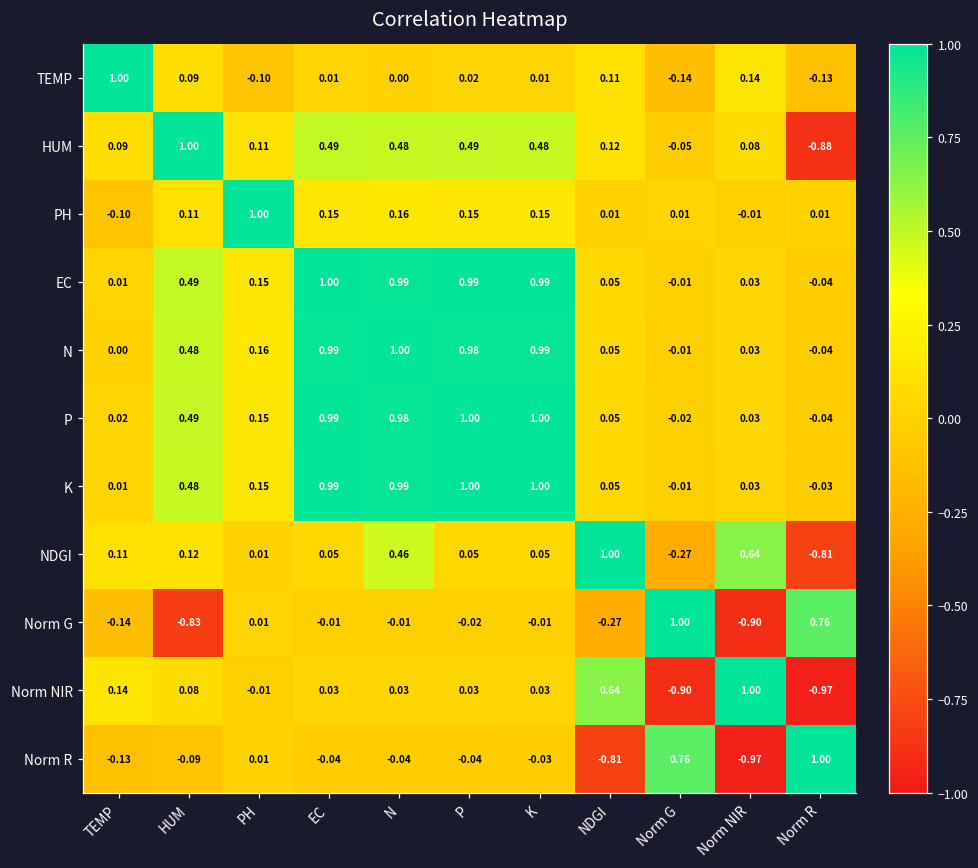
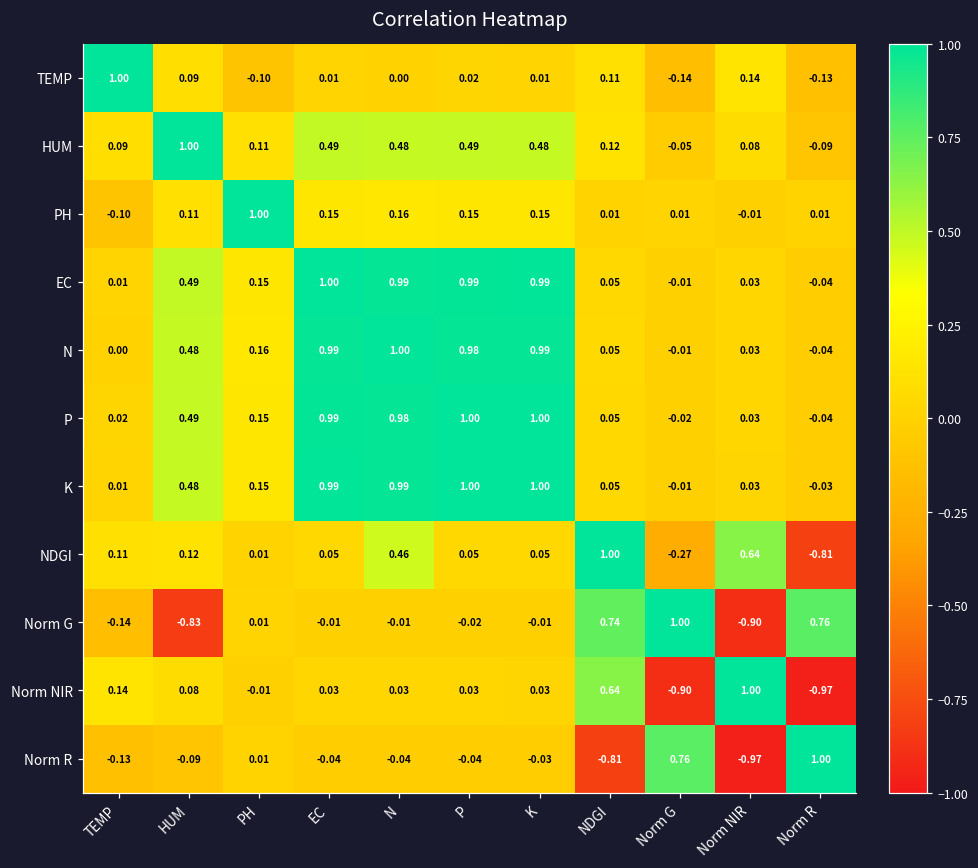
  {
    "TEMP": {
      "TEMP": 1.00,
      "HUM": 0.09,
      "PH": -0.10,
      "EC": 0.01,
      "N": 0.00,
      "P": 0.02,
      "K": 0.01,
      "NDGI": 0.11,
      "Norm G": -0.14,
      "Norm NIR": 0.14,
      "Norm R": -0.13
    },
    "HUM": {
      "TEMP": 0.09,
      "HUM": 1.00,
      "PH": 0.11,
      "EC": 0.49,
      "N": 0.48,
      "P": 0.49,
      "K": 0.48,
      "NDGI": 0.12,
      "Norm G": -0.05,
      "Norm NIR": 0.08,
-     "Norm R": -0.88
+     "Norm R": -0.09
    },
    "PH": {
      "TEMP": -0.10,
      "HUM": 0.11,
      "PH": 1.00,
      "EC": 0.15,
      "N": 0.16,
      "P": 0.15,
      "K": 0.15,
      "NDGI": 0.01,
      "Norm G": 0.01,
      "Norm NIR": -0.01,
      "Norm R": 0.01
    },
    "EC": {
      "TEMP": 0.01,
      "HUM": 0.49,
      "PH": 0.15,
      "EC": 1.00,
      "N": 0.99,
      "P": 0.99,
      "K": 0.99,
      "NDGI": 0.05,
      "Norm G": -0.01,
      "Norm NIR": 0.03,
      "Norm R": -0.04
    },
    "N": {
      "TEMP": 0.00,
      "HUM": 0.48,
      "PH": 0.16,
      "EC": 0.99,
      "N": 1.00,
      "P": 0.98,
      "K": 0.99,
      "NDGI": 0.05,
      "Norm G": -0.01,
      "Norm NIR": 0.03,
      "Norm R": -0.04
    },
    "P": {
      "TEMP": 0.02,
      "HUM": 0.49,
      "PH": 0.15,
      "EC": 0.99,
      "N": 0.98,
      "P": 1.00,
      "K": 1.00,
      "NDGI": 0.05,
      "Norm G": -0.02,
      "Norm NIR": 0.03,
      "Norm R": -0.04
    },
    "K": {
      "TEMP": 0.01,
      "HUM": 0.48,
      "PH": 0.15,
      "EC": 0.99,
      "N": 0.99,
      "P": 1.00,
      "K": 1.00,
      "NDGI": 0.05,
      "Norm G": -0.01,
      "Norm NIR": 0.03,
      "Norm R": -0.03
    },
    "NDGI": {
      "TEMP": 0.11,
      "HUM": 0.12,
      "PH": 0.01,
      "EC": 0.05,
      "N": 0.46,
      "P": 0.05,
      "K": 0.05,
      "NDGI": 1.00,
      "Norm G": -0.27,
      "Norm NIR": 0.64,
      "Norm R": -0.81
    },
    "Norm G": {
      "TEMP": -0.14,
      "HUM": -0.83,
      "PH": 0.01,
      "EC": -0.01,
      "N": -0.01,
      "P": -0.02,
      "K": -0.01,
-     "NDGI": -0.27,
+     "NDGI": 0.74,
      "Norm G": 1.00,
      "Norm NIR": -0.90,
      "Norm R": 0.76
    },
    "Norm NIR": {
      "TEMP": 0.14,
      "HUM": 0.08,
      "PH": -0.01,
      "EC": 0.03,
      "N": 0.03,
      "P": 0.03,
      "K": 0.03,
      "NDGI": 0.64,
      "Norm G": -0.90,
      "Norm NIR": 1.00,
      "Norm R": -0.97
    },
    "Norm R": {
      "TEMP": -0.13,
      "HUM": -0.09,
      "PH": 0.01,
      "EC": -0.04,
      "N": -0.04,
      "P": -0.04,
      "K": -0.03,
      "NDGI": -0.81,
      "Norm G": 0.76,
      "Norm NIR": -0.97,
      "Norm R": 1.00
    }
  }
